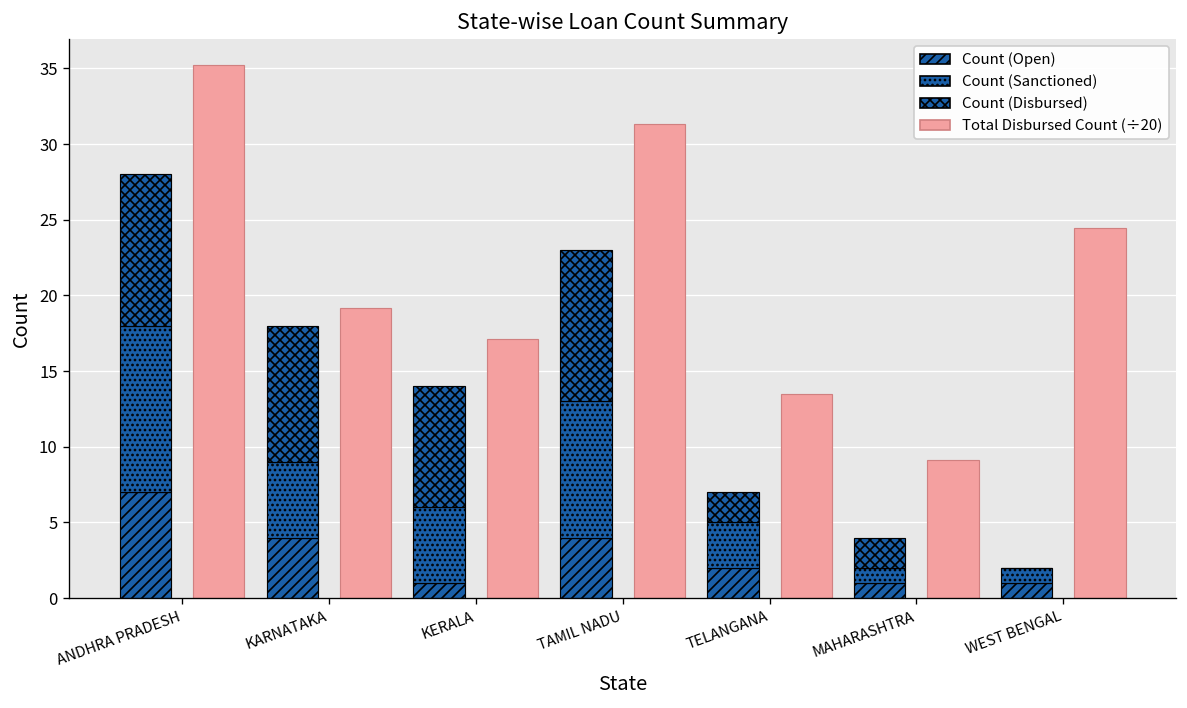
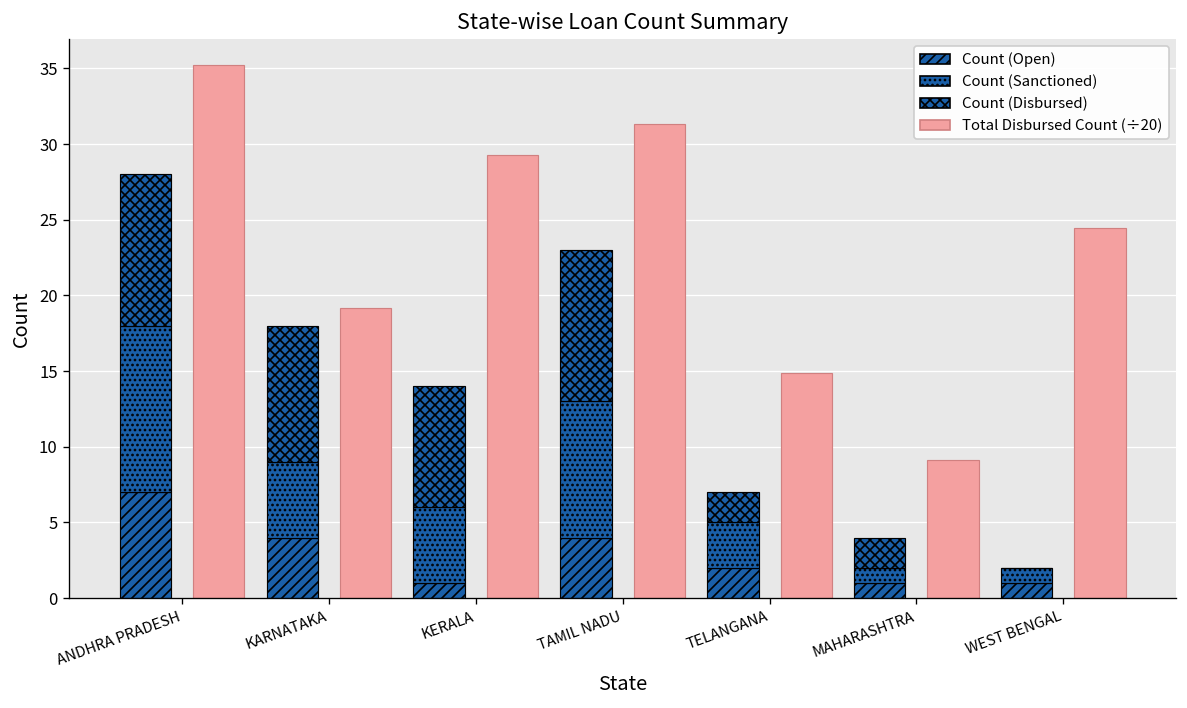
  {
    "Total Disbursed Count (÷20)": {
      "ANDHRA PRADESH": 35.2,
      "KARNATAKA": 19.2,
-     "KERALA": 17.2,
+     "KERALA": 29.3,
      "TAMIL NADU": 31.3,
-     "TELANGANA": 13.5,
+     "TELANGANA": 14.9,
      "MAHARASHTRA": 9.2,
      "WEST BENGAL": 24.5
    }
  }
